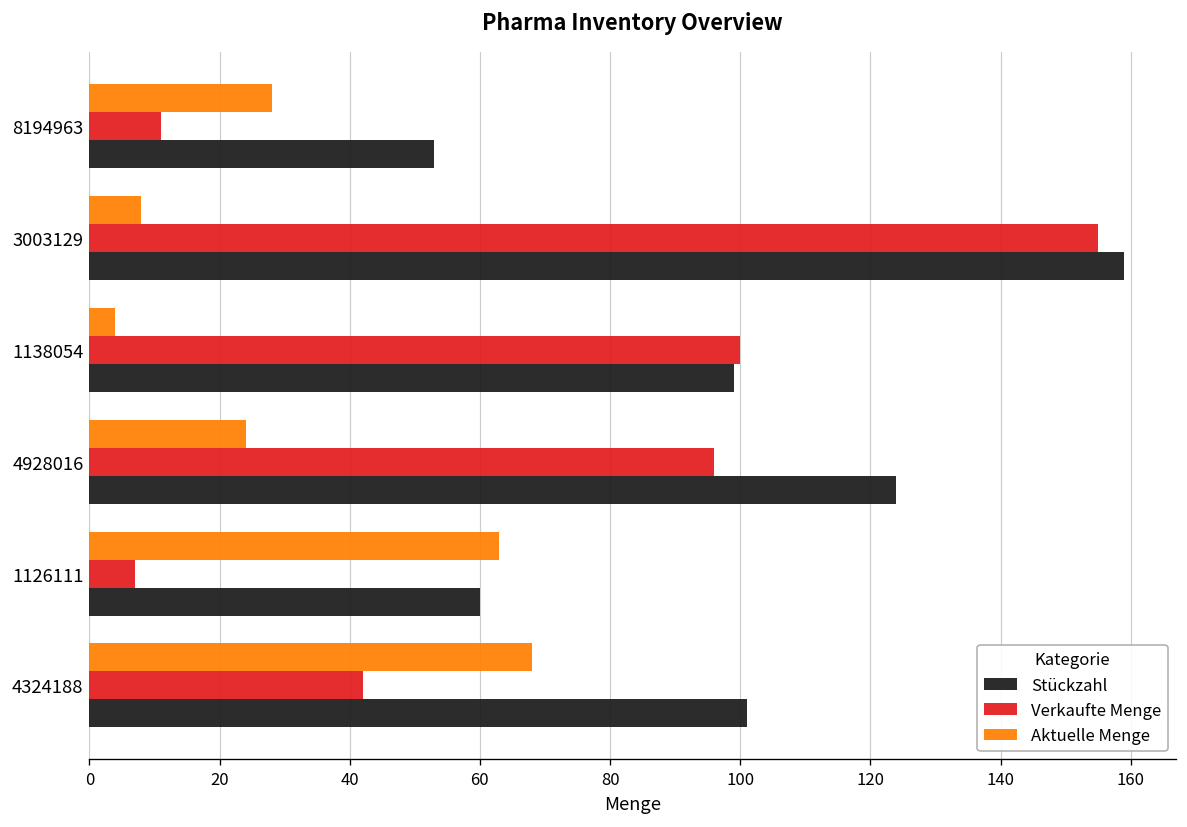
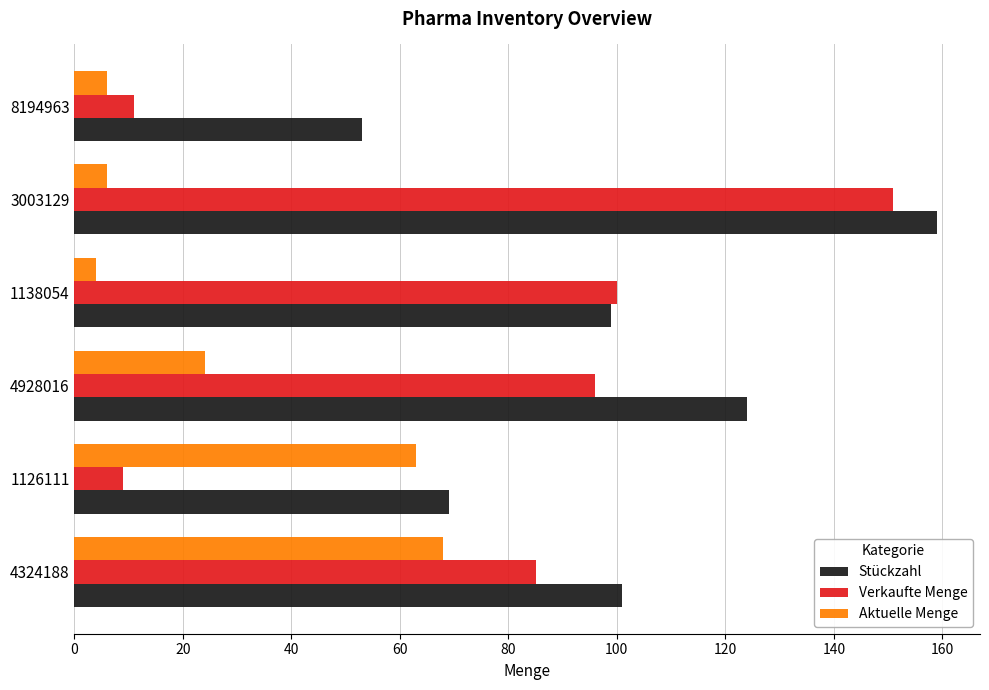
  {
    "Stückzahl": {
      "8194963": 53,
      "3003129": 159,
      "1138054": 99,
      "4928016": 124,
-     "1126111": 60,
+     "1126111": 69,
      "4324188": 101
    },
    "Verkaufte Menge": {
      "8194963": 11,
-     "3003129": 155,
+     "3003129": 151,
      "1138054": 100,
      "4928016": 96,
-     "1126111": 7,
-     "4324188": 42
+     "1126111": 9,
+     "4324188": 85
    },
    "Aktuelle Menge": {
-     "8194963": 28,
-     "3003129": 8,
+     "8194963": 6,
+     "3003129": 6,
      "1138054": 4,
      "4928016": 24,
      "1126111": 63,
      "4324188": 68
    }
  }
